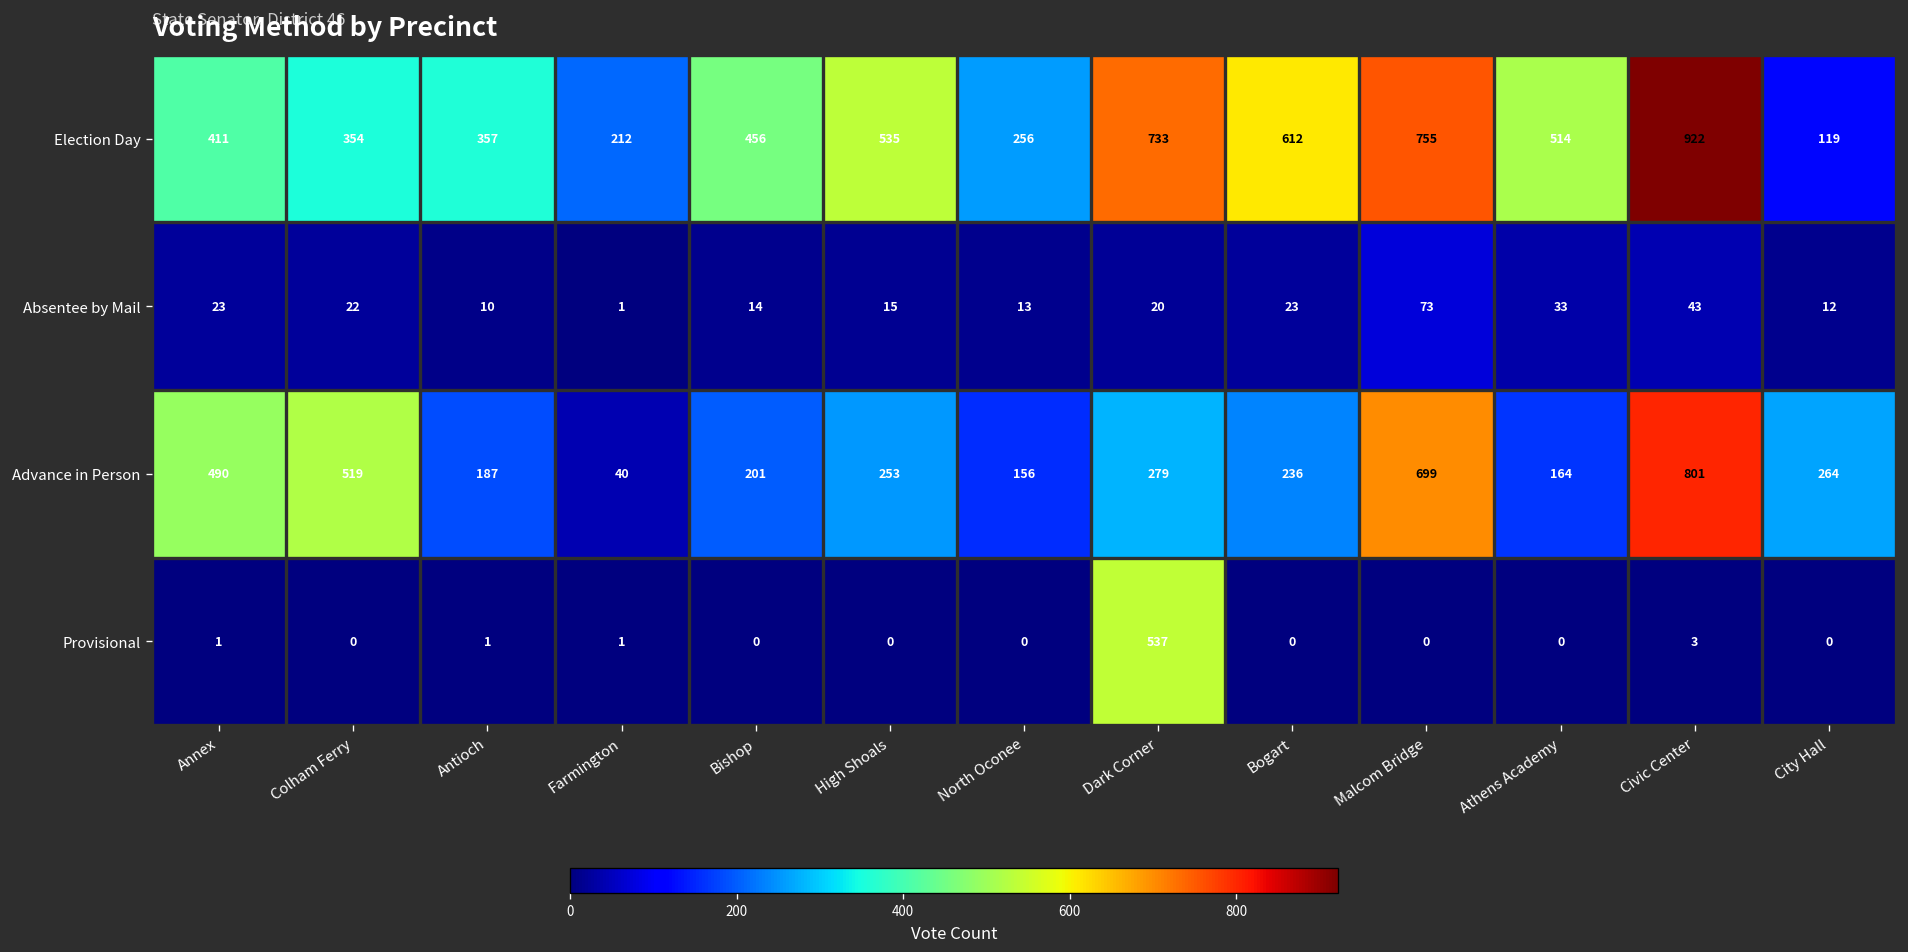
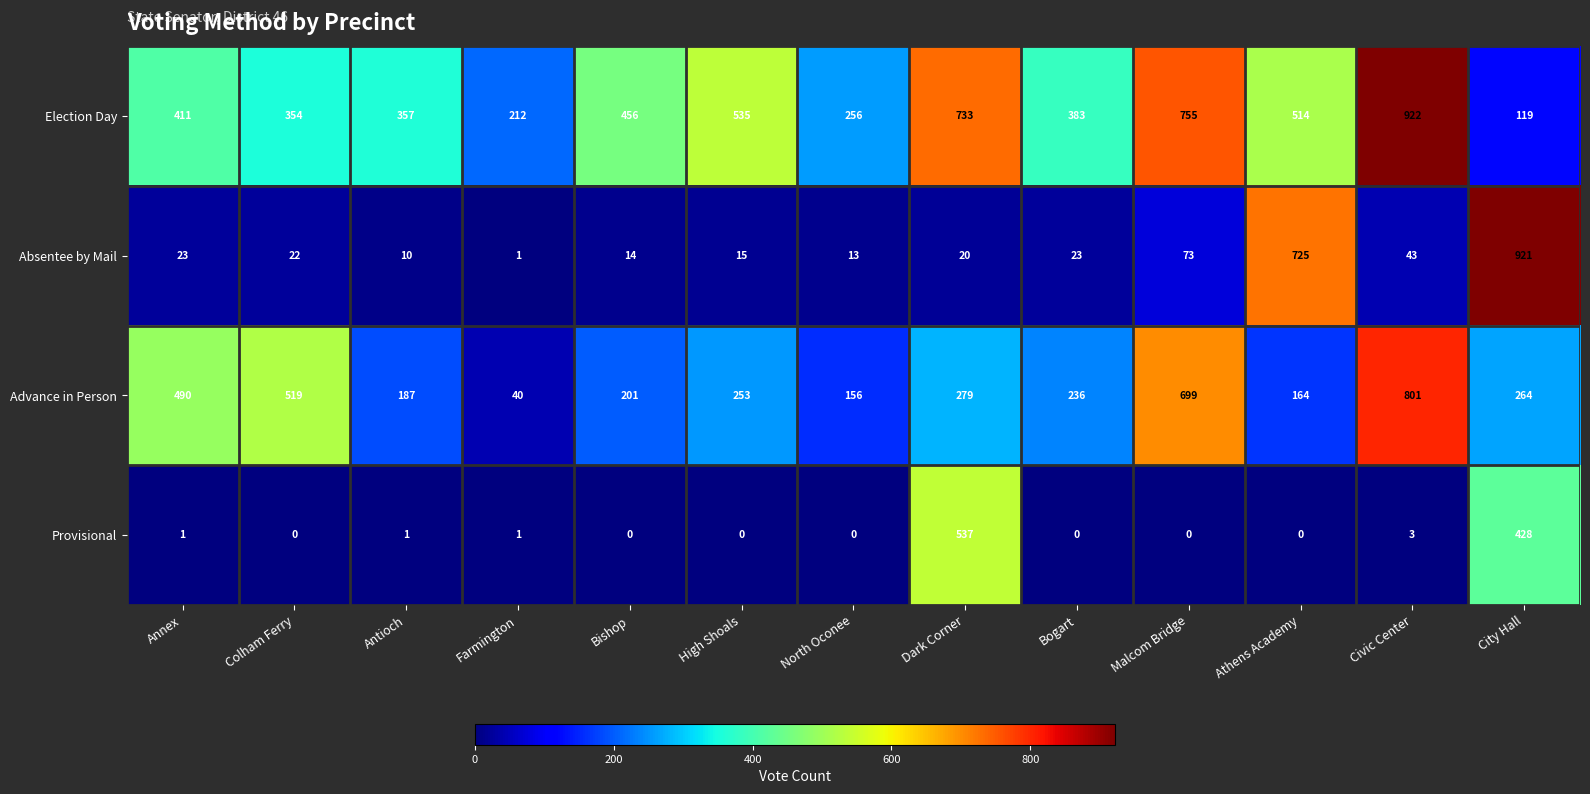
  {
    "Election Day": {
      "Annex": 411,
      "Colham Ferry": 354,
      "Antioch": 357,
      "Farmington": 212,
      "Bishop": 456,
      "High Shoals": 535,
      "North Oconee": 256,
      "Dark Corner": 733,
-     "Bogart": 612,
+     "Bogart": 383,
      "Malcom Bridge": 755,
      "Athens Academy": 514,
      "Civic Center": 922,
      "City Hall": 119
    },
    "Absentee by Mail": {
      "Annex": 23,
      "Colham Ferry": 22,
      "Antioch": 10,
      "Farmington": 1,
      "Bishop": 14,
      "High Shoals": 15,
      "North Oconee": 13,
      "Dark Corner": 20,
      "Bogart": 23,
      "Malcom Bridge": 73,
-     "Athens Academy": 33,
+     "Athens Academy": 725,
      "Civic Center": 43,
-     "City Hall": 12
+     "City Hall": 921
    },
    "Advance in Person": {
      "Annex": 490,
      "Colham Ferry": 519,
      "Antioch": 187,
      "Farmington": 40,
      "Bishop": 201,
      "High Shoals": 253,
      "North Oconee": 156,
      "Dark Corner": 279,
      "Bogart": 236,
      "Malcom Bridge": 699,
      "Athens Academy": 164,
      "Civic Center": 801,
      "City Hall": 264
    },
    "Provisional": {
      "Annex": 1,
      "Colham Ferry": 0,
      "Antioch": 1,
      "Farmington": 1,
      "Bishop": 0,
      "High Shoals": 0,
      "North Oconee": 0,
      "Dark Corner": 537,
      "Bogart": 0,
      "Malcom Bridge": 0,
      "Athens Academy": 0,
      "Civic Center": 3,
-     "City Hall": 0
+     "City Hall": 428
    }
  }
